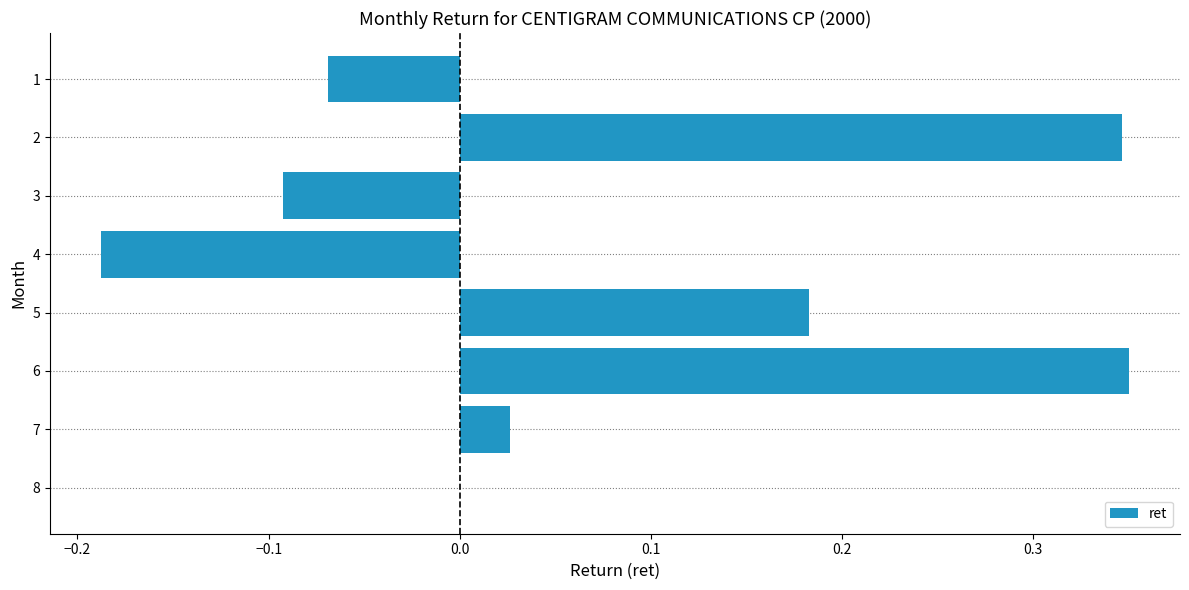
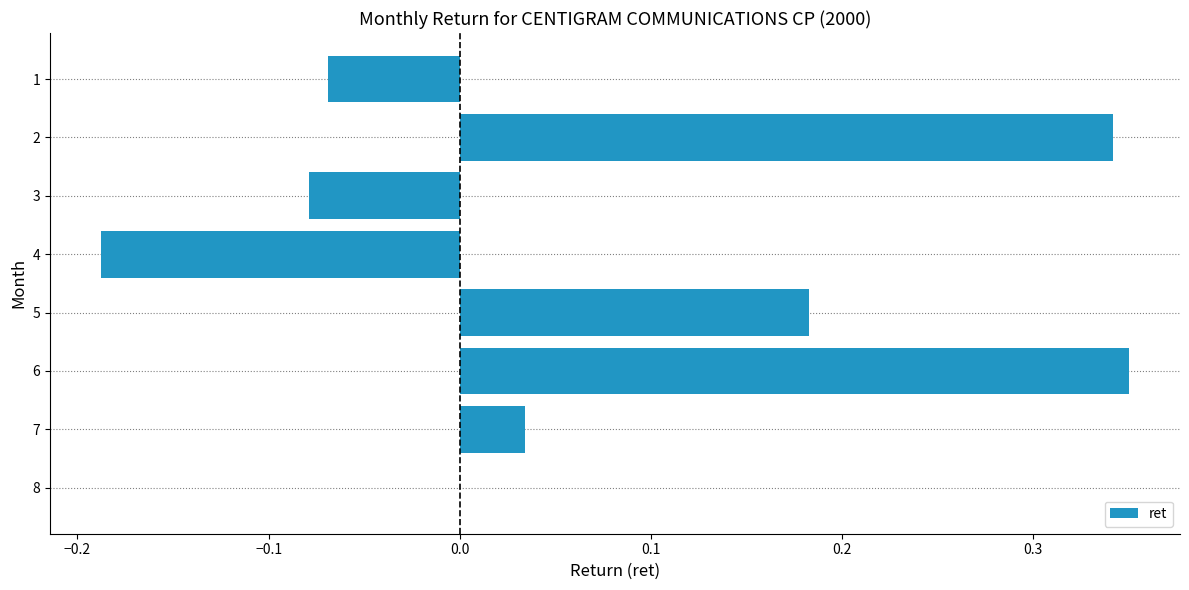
  {
    "1": -0.069,
-   "2": 0.347,
-   "3": -0.092,
+   "2": 0.341,
+   "3": -0.079,
    "4": -0.188,
    "5": 0.183,
    "6": 0.350,
-   "7": 0.026,
+   "7": 0.034,
    "8": 0.000
  }
